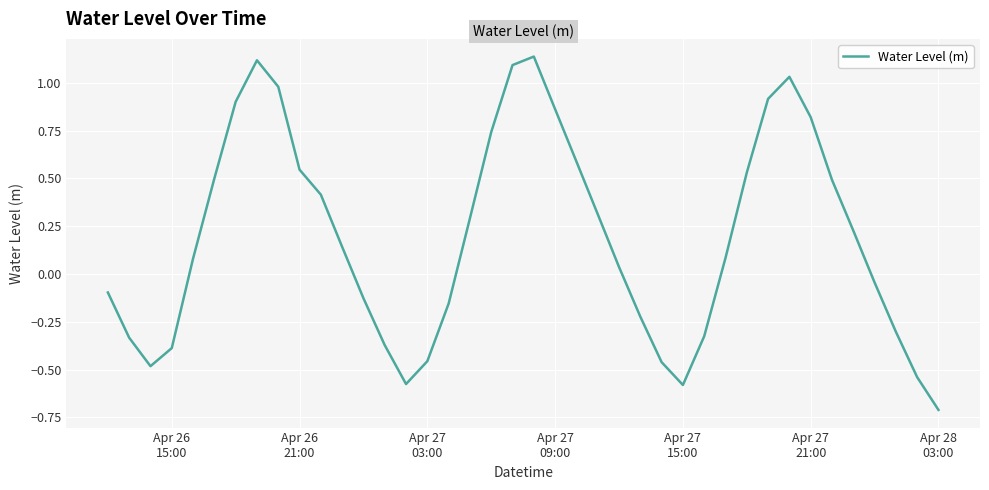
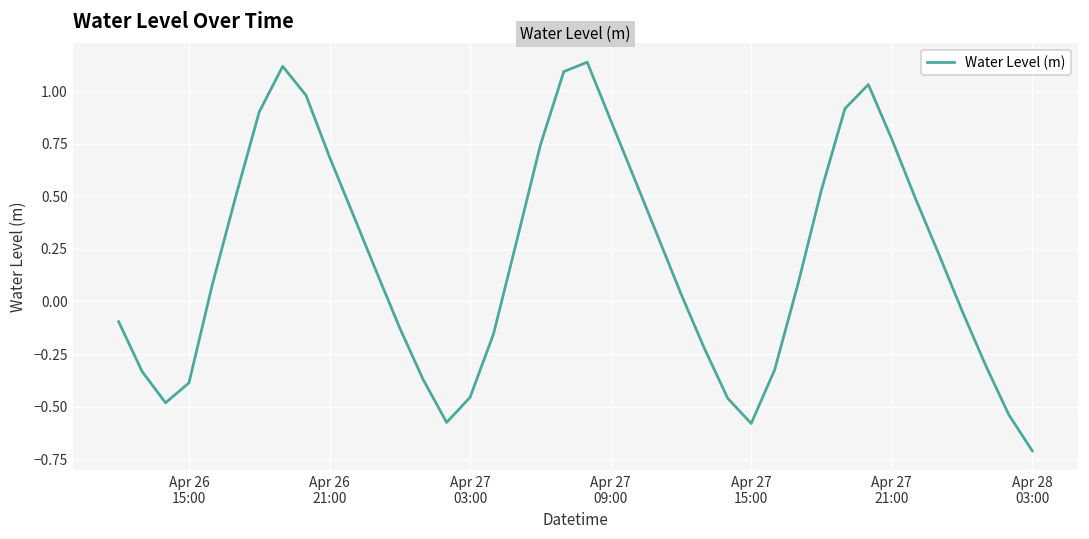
  {
    "Apr 26 15:00": -0.39,
-   "Apr 26 21:00": 0.55,
+   "Apr 26 21:00": 0.69,
    "Apr 27 03:00": -0.46,
    "Apr 27 09:00": 0.86,
    "Apr 27 15:00": -0.58,
-   "Apr 27 21:00": 0.82,
+   "Apr 27 21:00": 0.77,
    "Apr 28 03:00": -0.71
  }
